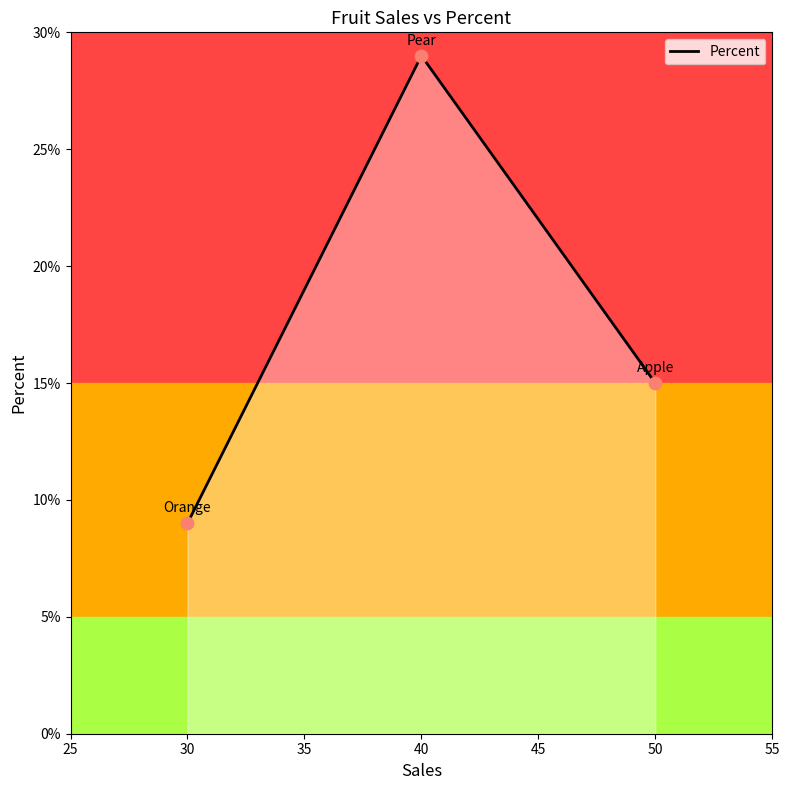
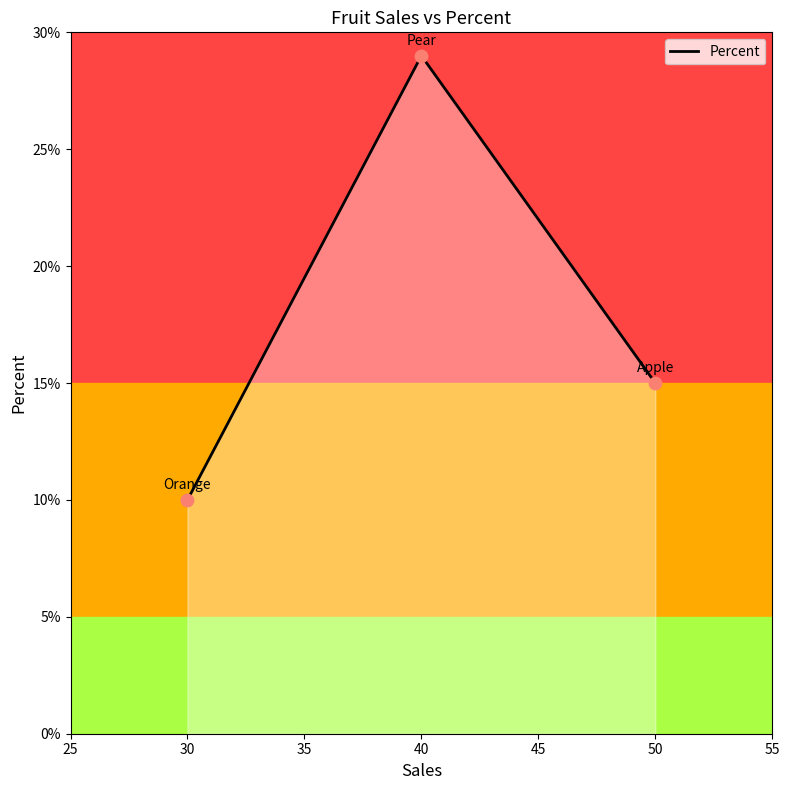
  {
    "Percent": {
-     "30": "9%",
+     "30": "10%",
      "40": "29%",
      "50": "15%"
    }
  }
